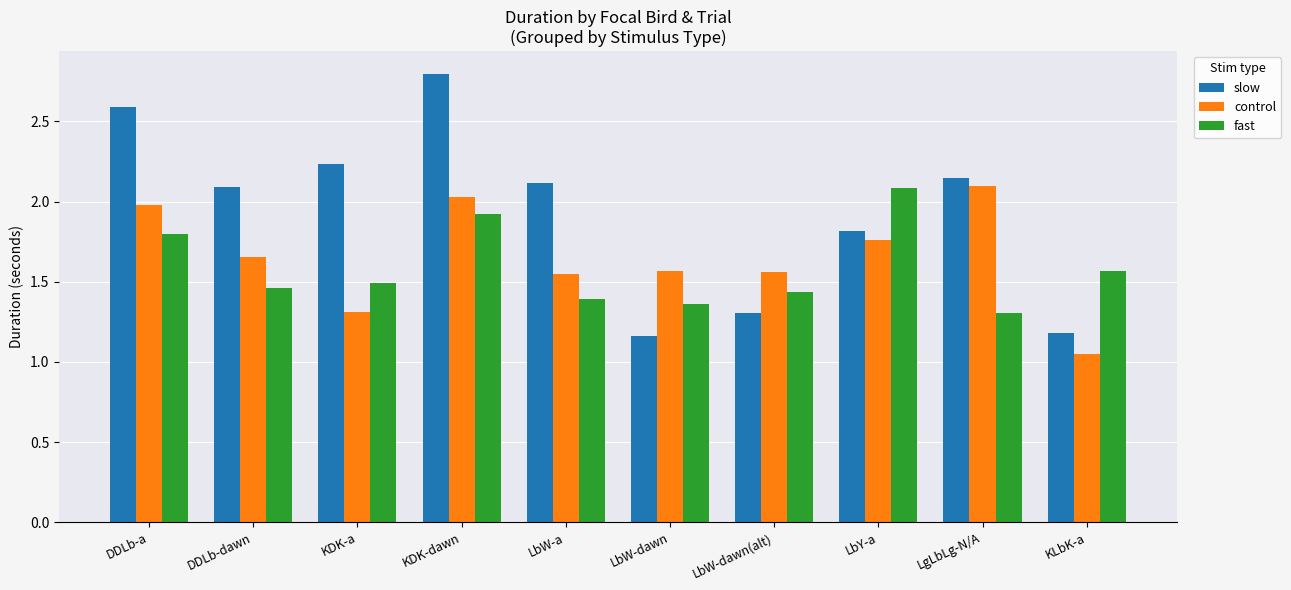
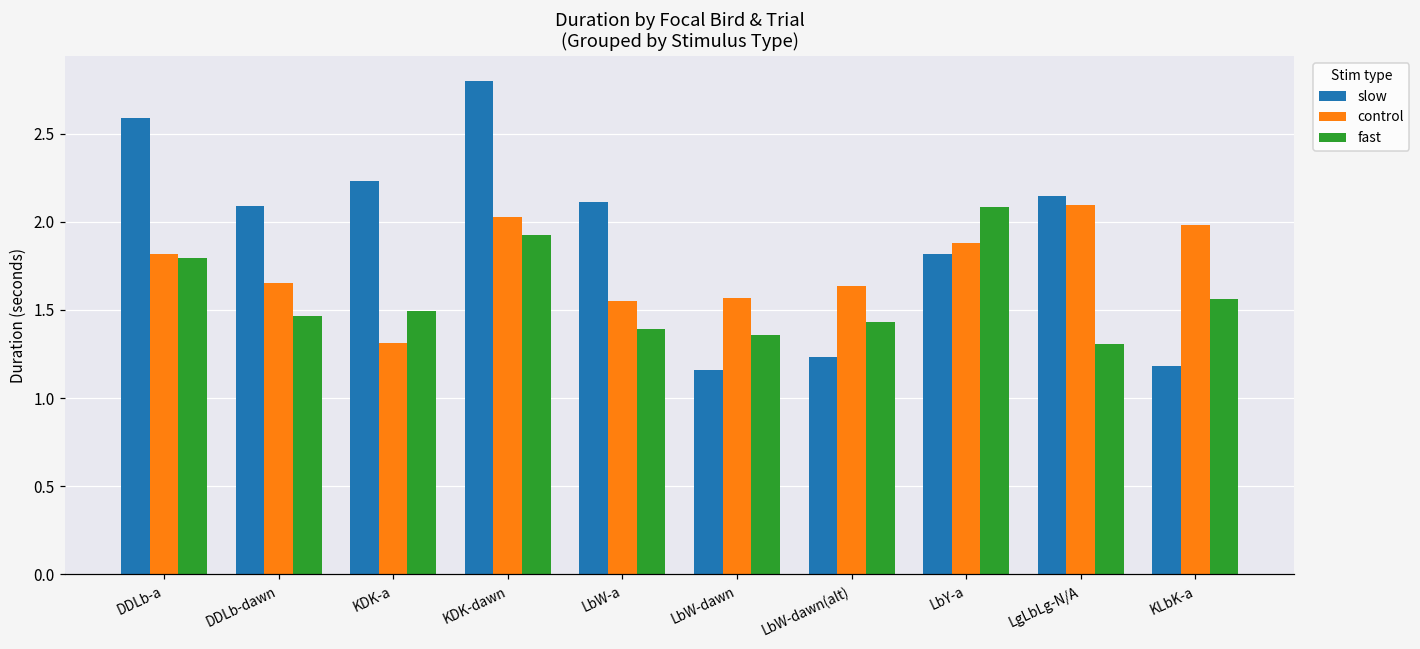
  {
    "slow": {
      "DDLb-a": 2.59,
      "DDLb-dawn": 2.09,
      "KDK-a": 2.23,
      "KDK-dawn": 2.80,
      "LbW-a": 2.11,
      "LbW-dawn": 1.16,
-     "LbW-dawn(alt)": 1.31,
+     "LbW-dawn(alt)": 1.23,
      "LbY-a": 1.82,
      "LgLbLg-N/A": 2.15,
      "KLbK-a": 1.18
    },
    "control": {
-     "DDLb-a": 1.98,
+     "DDLb-a": 1.82,
      "DDLb-dawn": 1.65,
      "KDK-a": 1.31,
      "KDK-dawn": 2.03,
      "LbW-a": 1.55,
      "LbW-dawn": 1.57,
-     "LbW-dawn(alt)": 1.56,
-     "LbY-a": 1.76,
+     "LbW-dawn(alt)": 1.63,
+     "LbY-a": 1.88,
      "LgLbLg-N/A": 2.09,
-     "KLbK-a": 1.05
+     "KLbK-a": 1.98
    },
    "fast": {
      "DDLb-a": 1.80,
      "DDLb-dawn": 1.46,
      "KDK-a": 1.49,
      "KDK-dawn": 1.92,
      "LbW-a": 1.39,
      "LbW-dawn": 1.36,
      "LbW-dawn(alt)": 1.43,
      "LbY-a": 2.08,
      "LgLbLg-N/A": 1.30,
      "KLbK-a": 1.56
    }
  }
